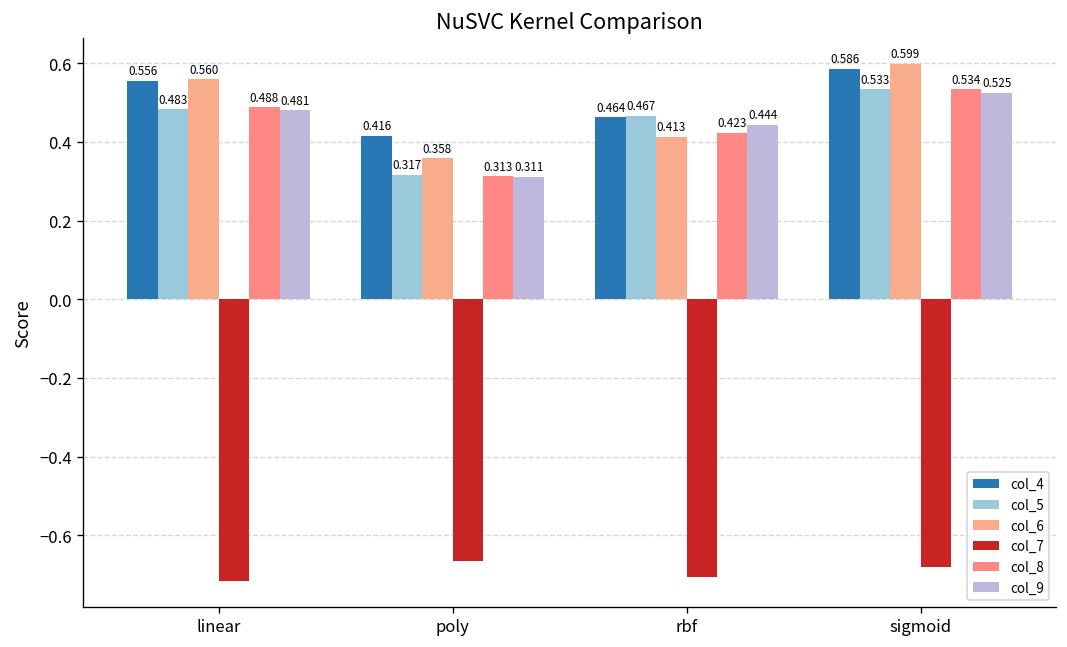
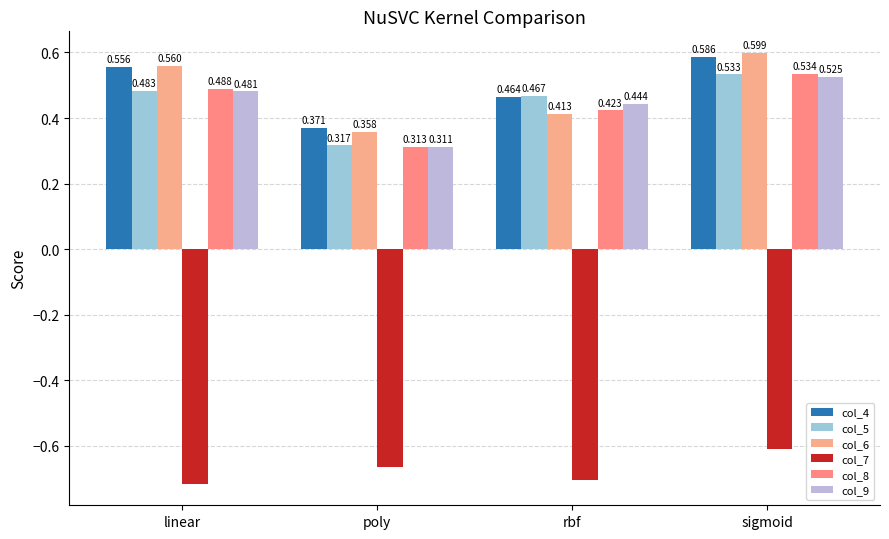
  {
    "col_4": {
      "linear": 0.556,
-     "poly": 0.416,
+     "poly": 0.371,
      "rbf": 0.464,
      "sigmoid": 0.586
    },
    "col_7": {
      "linear": -0.72,
      "poly": -0.66,
      "rbf": -0.70,
-     "sigmoid": -0.68
+     "sigmoid": -0.61
    }
  }
